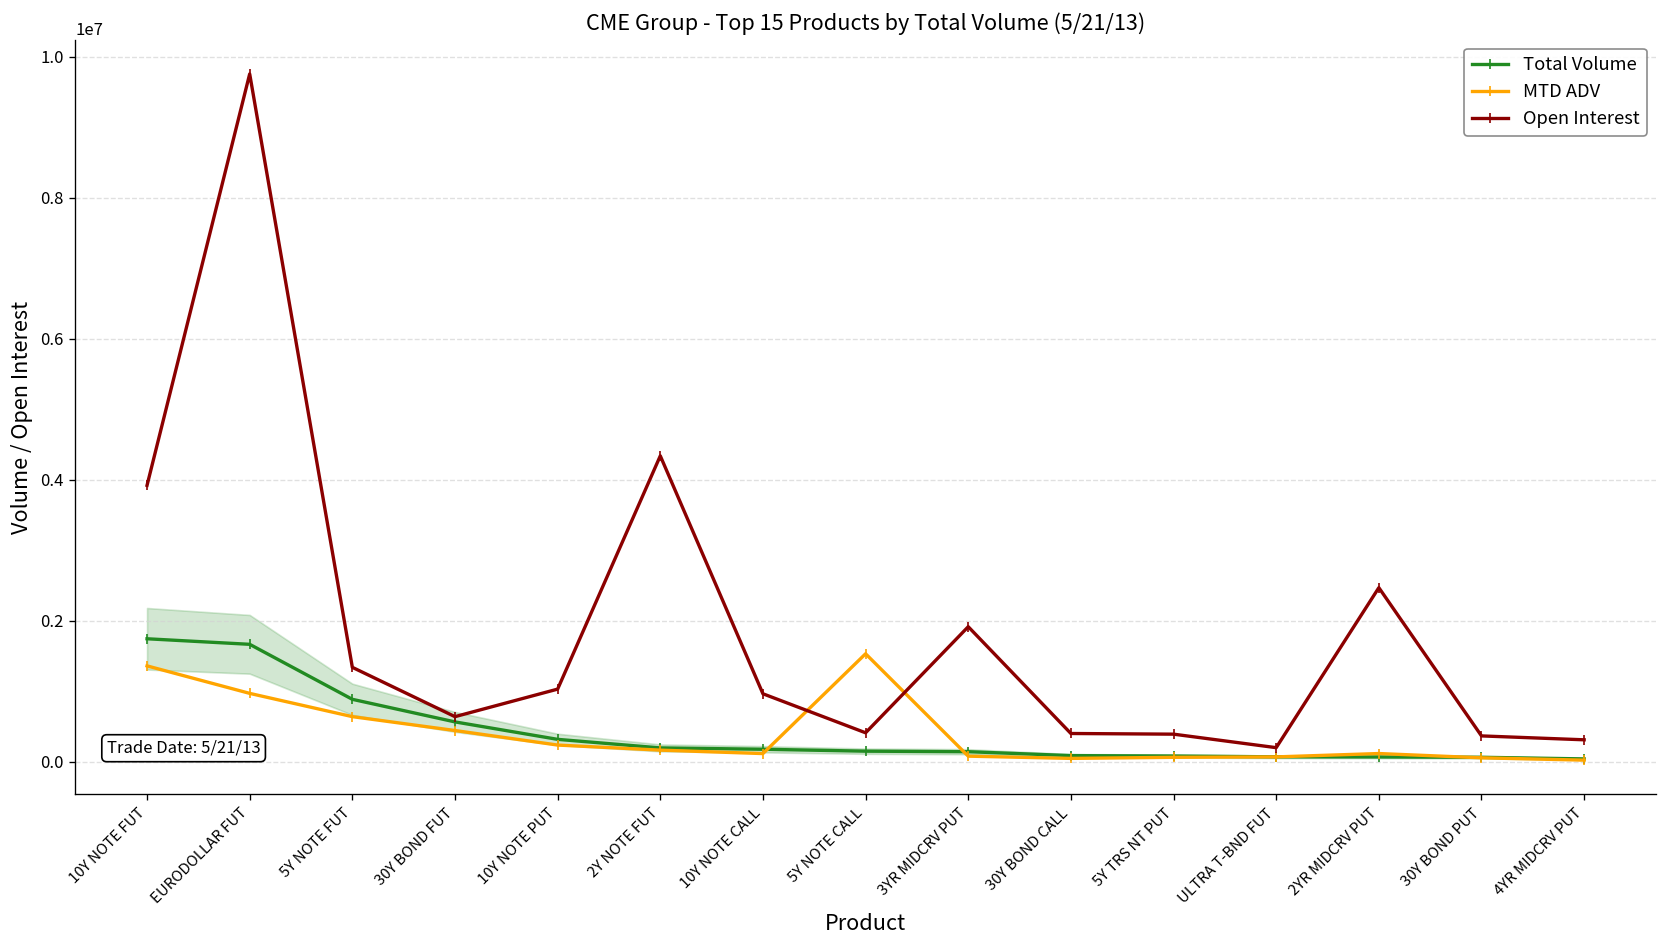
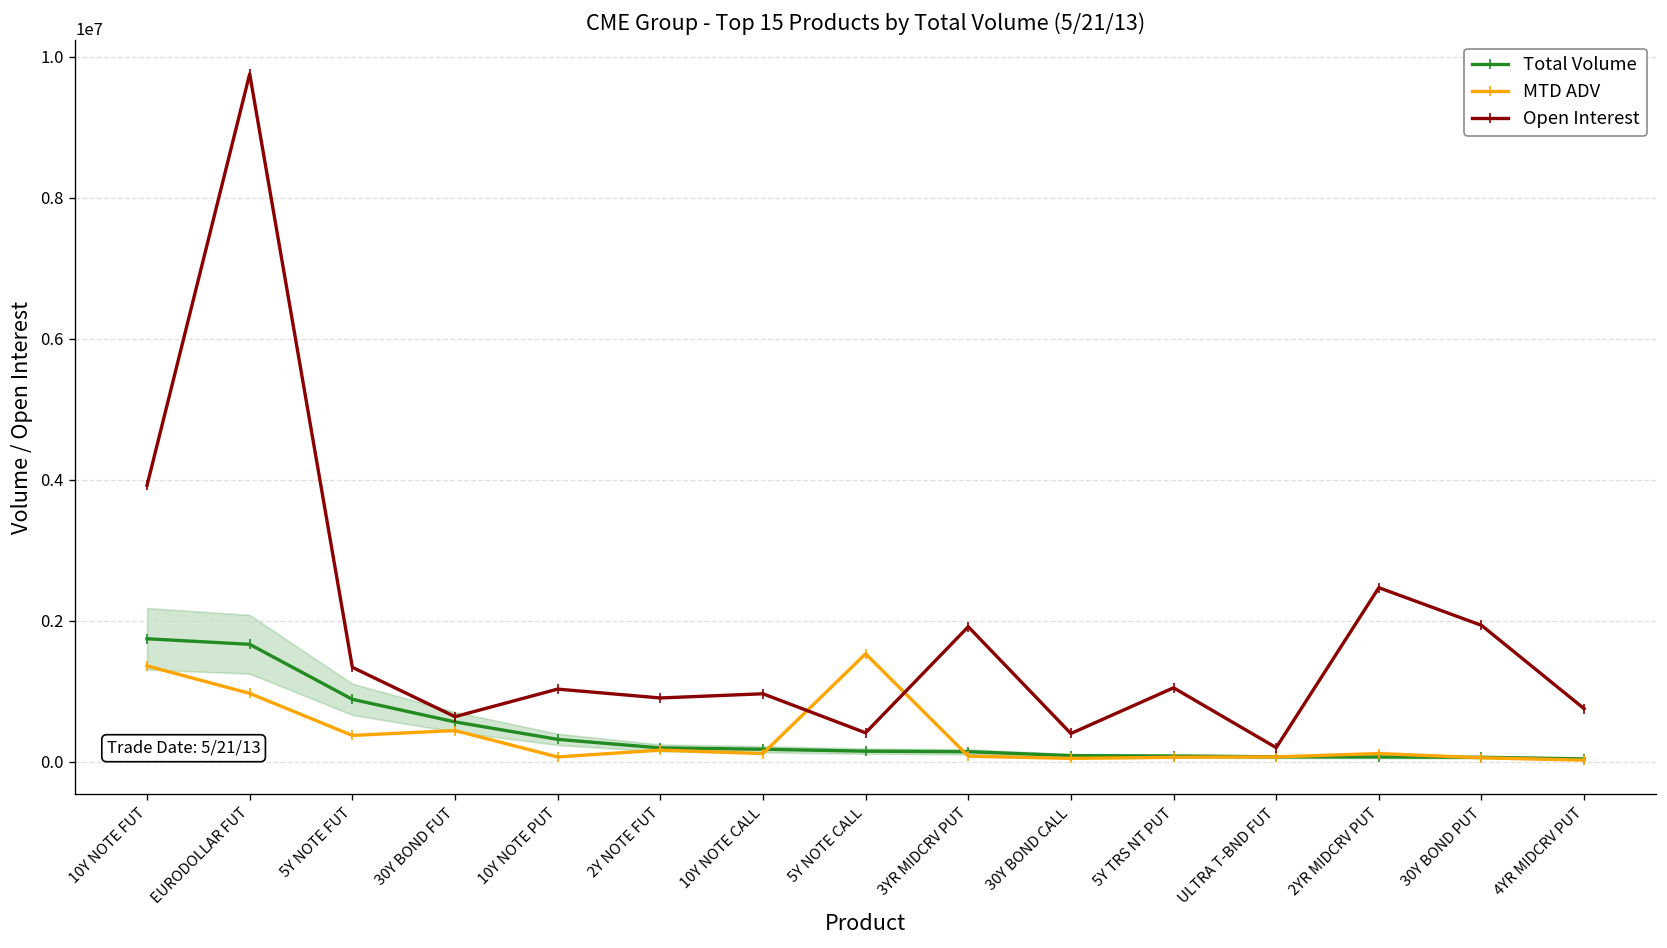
  {
    "MTD ADV": {
      "10Y NOTE FUT": 1400000,
      "EURODOLLAR FUT": 1000000,
-     "5Y NOTE FUT": 600000,
+     "5Y NOTE FUT": 400000,
      "30Y BOND FUT": 400000,
-     "10Y NOTE PUT": 200000,
+     "10Y NOTE PUT": 100000,
      "10Y NOTE CALL": 100000,
      "5Y NOTE CALL": 1500000,
      "3YR MIDCRV PUT": 100000
    },
    "Open Interest": {
      "10Y NOTE FUT": 3900000,
      "EURODOLLAR FUT": 9800000,
      "5Y NOTE FUT": 1300000,
      "30Y BOND FUT": 600000,
      "10Y NOTE PUT": 1000000,
-     "2Y NOTE FUT": 4300000,
+     "2Y NOTE FUT": 900000,
      "10Y NOTE CALL": 1000000,
      "5Y NOTE CALL": 400000,
      "3YR MIDCRV PUT": 1900000,
      "30Y BOND CALL": 400000,
-     "5Y TRS NT PUT": 400000,
+     "5Y TRS NT PUT": 1000000,
      "ULTRA T-BND FUT": 200000,
      "2YR MIDCRV PUT": 2500000,
-     "30Y BOND PUT": 400000,
-     "4YR MIDCRV PUT": 300000
+     "30Y BOND PUT": 1900000,
+     "4YR MIDCRV PUT": 800000
    }
  }
